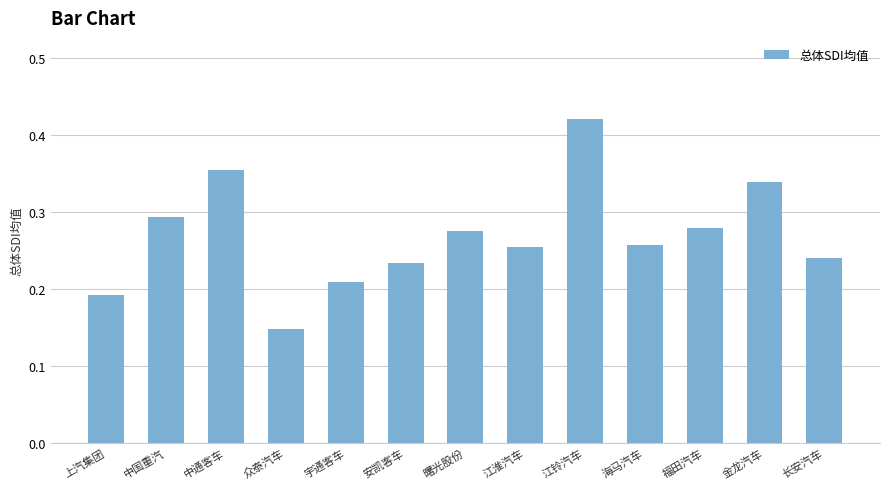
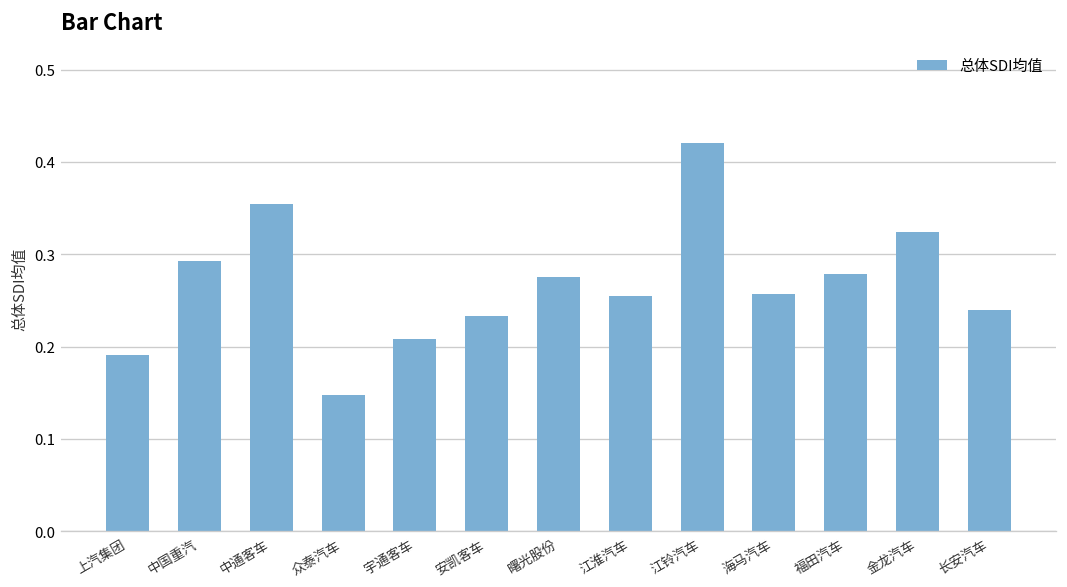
  {
    "上汽集团": 0.19,
    "中国重汽": 0.29,
    "中通客车": 0.35,
    "众泰汽车": 0.15,
    "宇通客车": 0.21,
    "安凯客车": 0.23,
    "曙光股份": 0.27,
    "江淮汽车": 0.25,
    "江铃汽车": 0.42,
    "海马汽车": 0.26,
    "福田汽车": 0.28,
-   "金龙汽车": 0.34,
+   "金龙汽车": 0.32,
    "长安汽车": 0.24
  }
